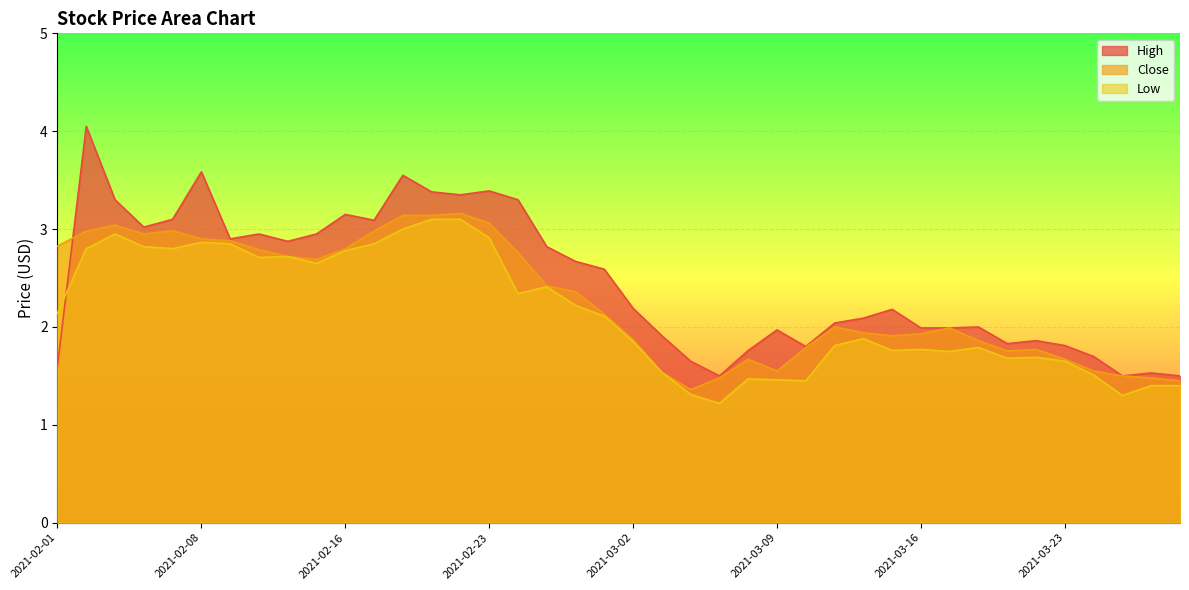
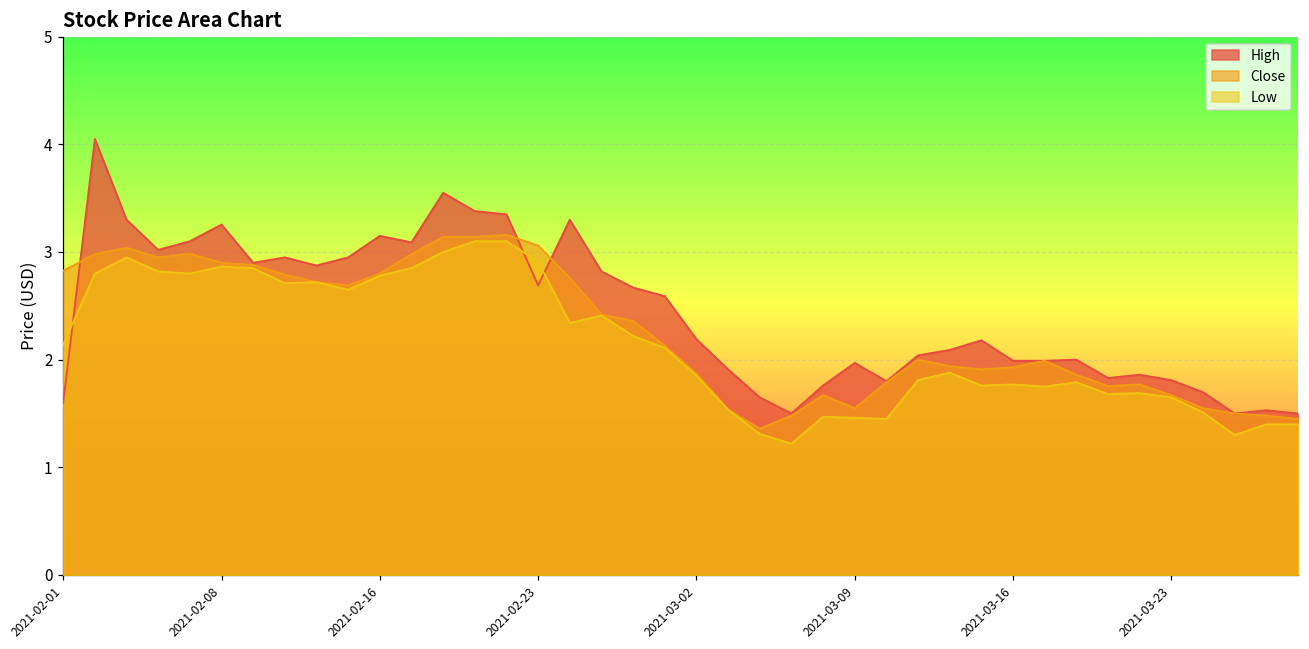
  {
    "High": {
      "2021-02-01": 1.6,
-     "2021-02-08": 3.6,
+     "2021-02-08": 3.3,
      "2021-02-16": 3.2,
-     "2021-02-23": 3.4,
+     "2021-02-23": 2.7,
      "2021-03-02": 2.2,
      "2021-03-09": 2.0,
      "2021-03-16": 2.0,
      "2021-03-23": 1.8
    }
  }
